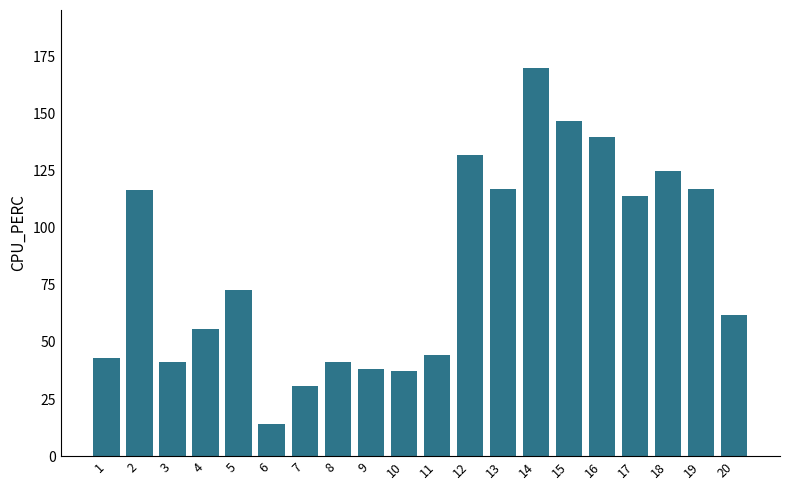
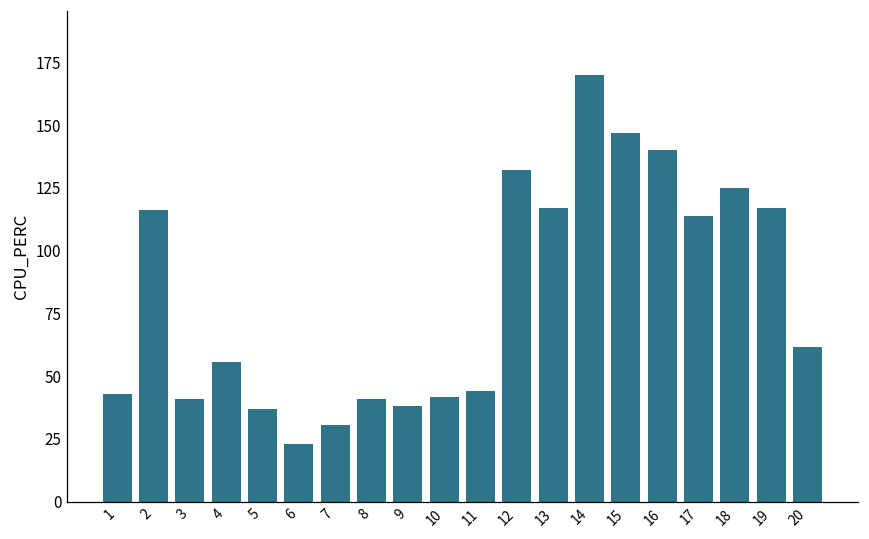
  {
    "1": 43,
    "2": 116,
    "3": 41,
    "4": 56,
-   "5": 73,
-   "6": 14,
+   "5": 37,
+   "6": 23,
    "7": 31,
    "8": 41,
    "9": 38,
-   "10": 37,
+   "10": 42,
    "11": 44,
    "12": 132,
    "13": 117,
    "14": 170,
    "15": 147,
    "16": 140,
    "17": 114,
    "18": 125,
    "19": 117,
    "20": 62
  }
